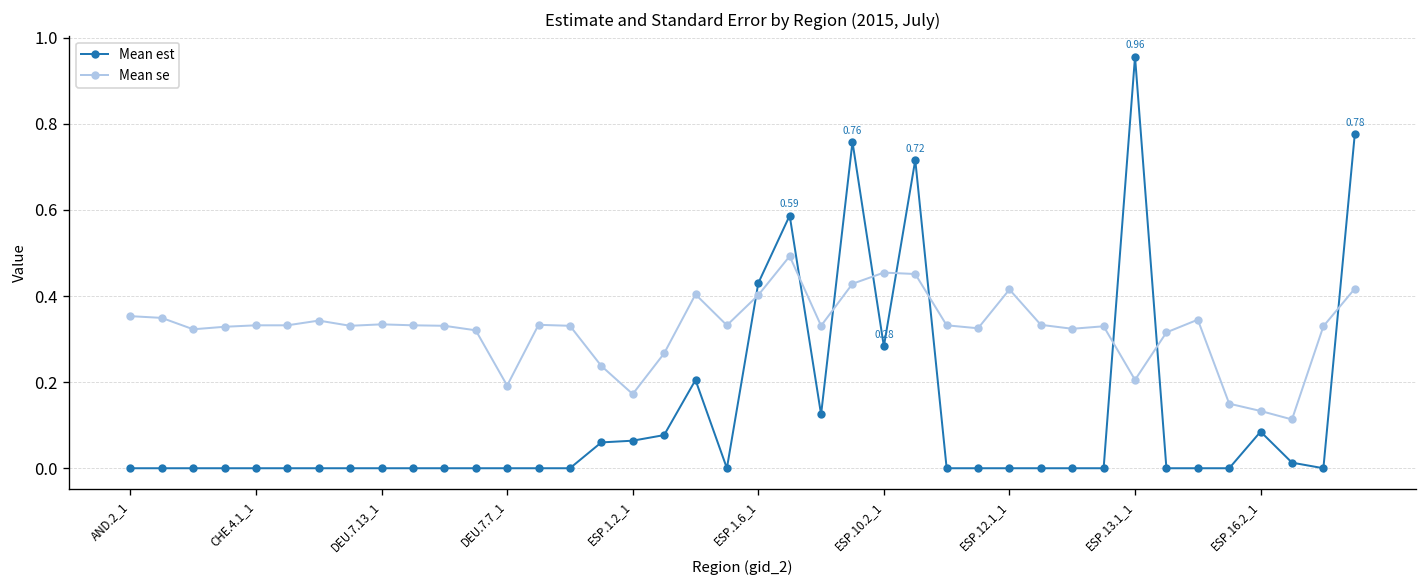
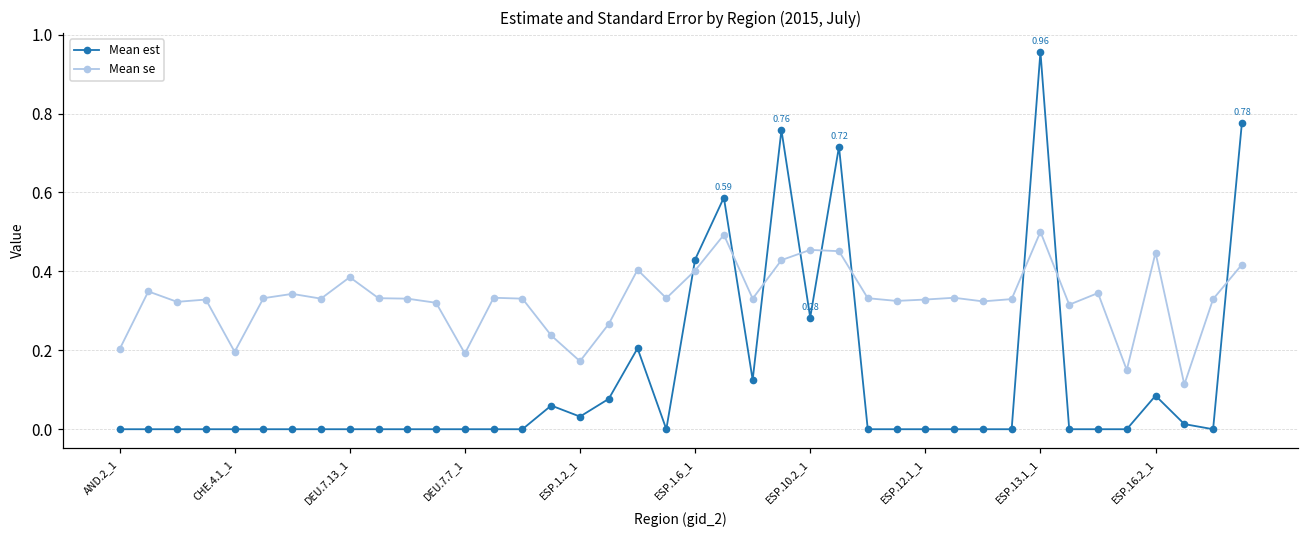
  {
    "Mean est": {
      "AND.2_1": 0.00,
      "CHE.4.1_1": 0.00,
      "DEU.7.13_1": 0.00,
      "DEU.7.7_1": 0.00,
-     "ESP.1.2_1": 0.06,
+     "ESP.1.2_1": 0.03,
      "ESP.1.6_1": 0.43,
      "ESP.12.1_1": 0.00,
      "ESP.16.2_1": 0.09
    },
    "Mean se": {
-     "AND.2_1": 0.35,
-     "CHE.4.1_1": 0.33,
-     "DEU.7.13_1": 0.33,
+     "AND.2_1": 0.20,
+     "CHE.4.1_1": 0.20,
+     "DEU.7.13_1": 0.39,
      "DEU.7.7_1": 0.19,
      "ESP.1.2_1": 0.17,
      "ESP.1.6_1": 0.40,
      "ESP.10.2_1": 0.45,
-     "ESP.12.1_1": 0.42,
-     "ESP.13.1_1": 0.21,
-     "ESP.16.2_1": 0.13
+     "ESP.12.1_1": 0.33,
+     "ESP.13.1_1": 0.50,
+     "ESP.16.2_1": 0.45
    }
  }
